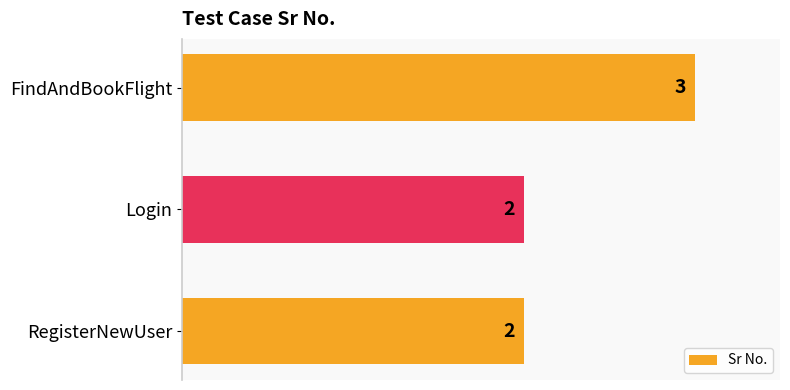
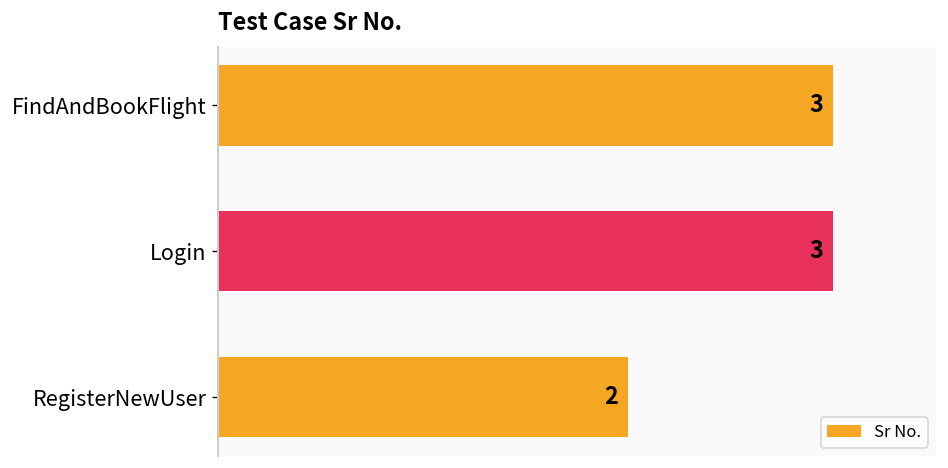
  {
    "FindAndBookFlight": 3,
-   "Login": 2,
+   "Login": 3,
    "RegisterNewUser": 2
  }
